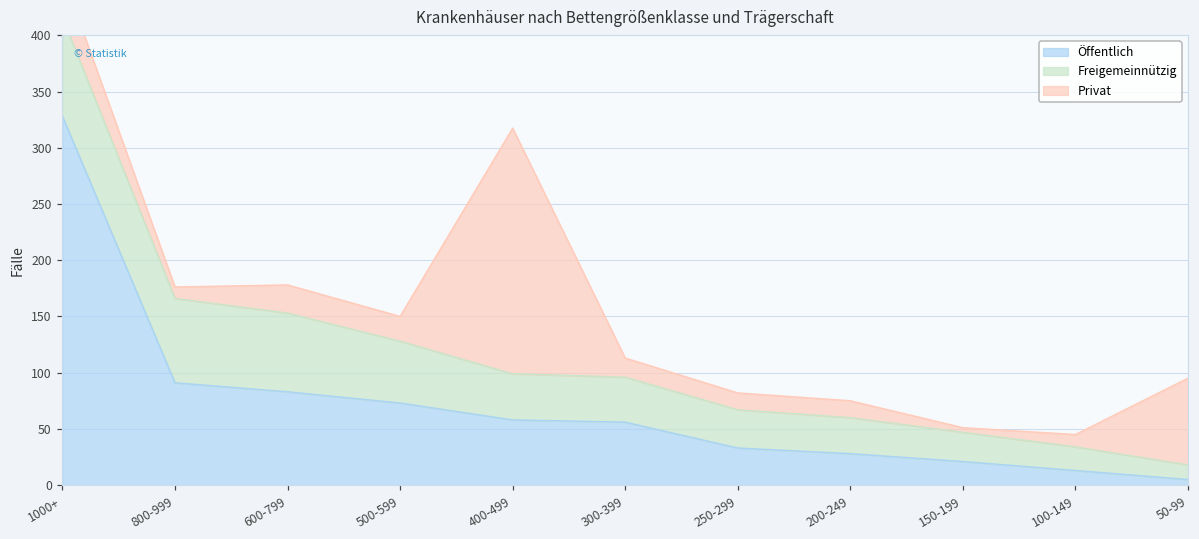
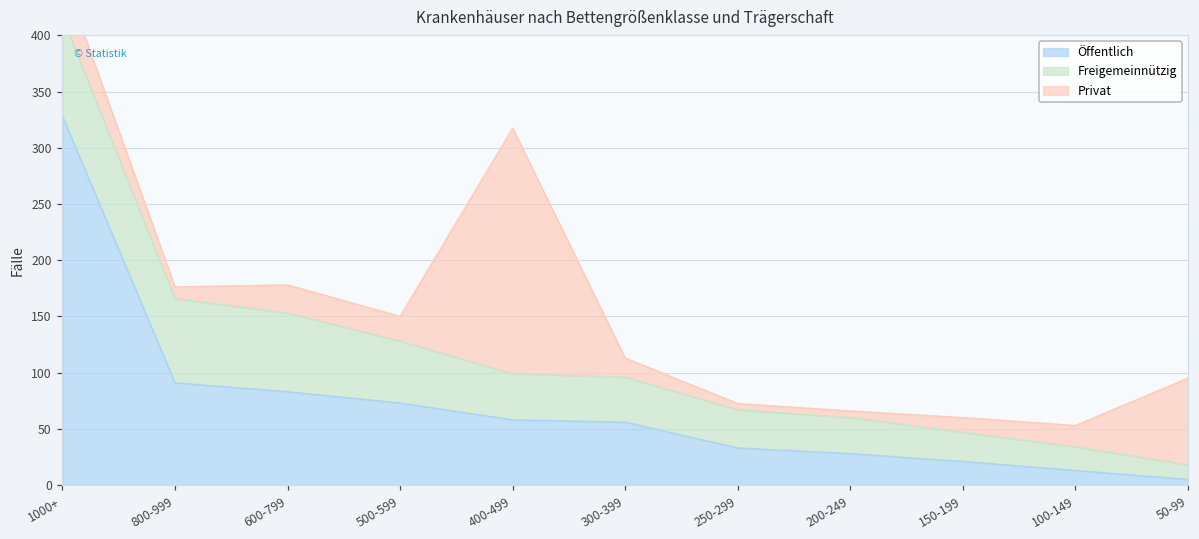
  {
    "Privat": {
      "800-999": 10,
      "600-799": 25,
      "500-599": 22,
      "400-499": 218,
      "300-399": 17,
-     "250-299": 15,
-     "200-249": 15,
-     "150-199": 4,
-     "100-149": 11,
+     "250-299": 6,
+     "200-249": 6,
+     "150-199": 13,
+     "100-149": 19,
      "50-99": 77
    }
  }
